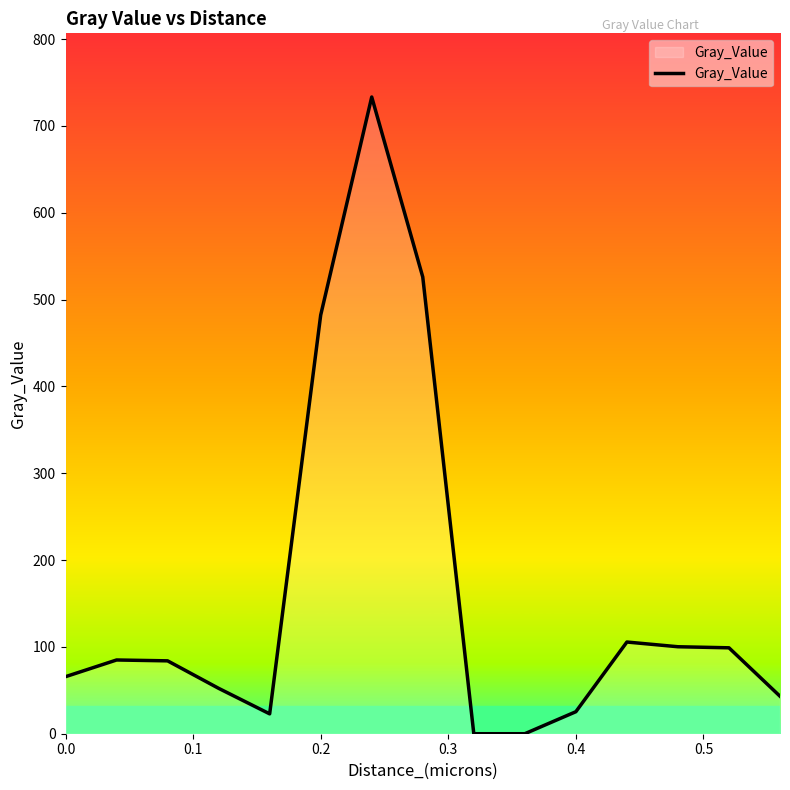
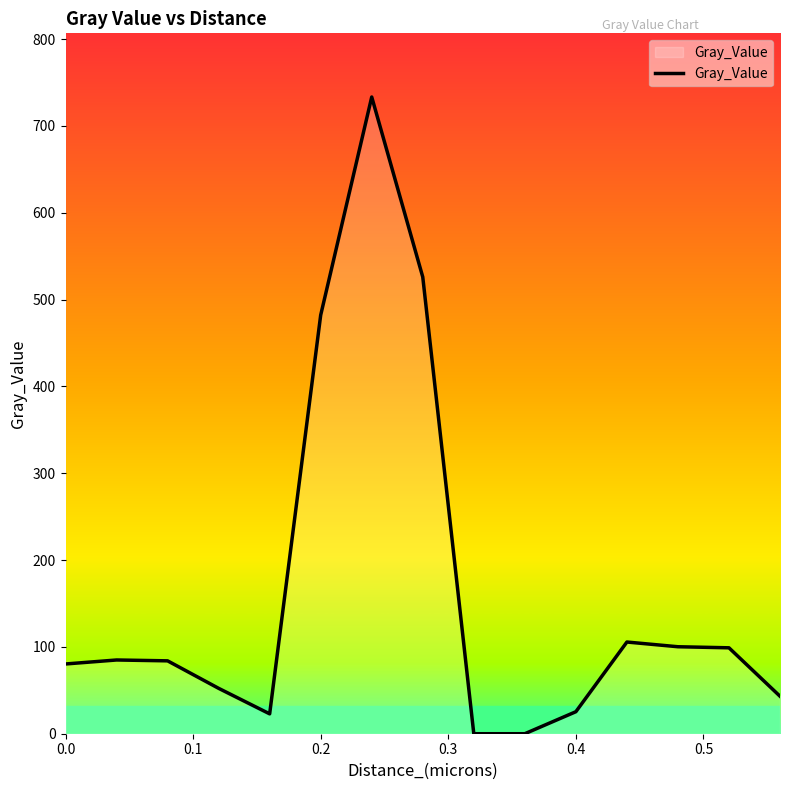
  {
-   "0.0": 70,
+   "0.0": 80,
    "0.2": 480
  }
